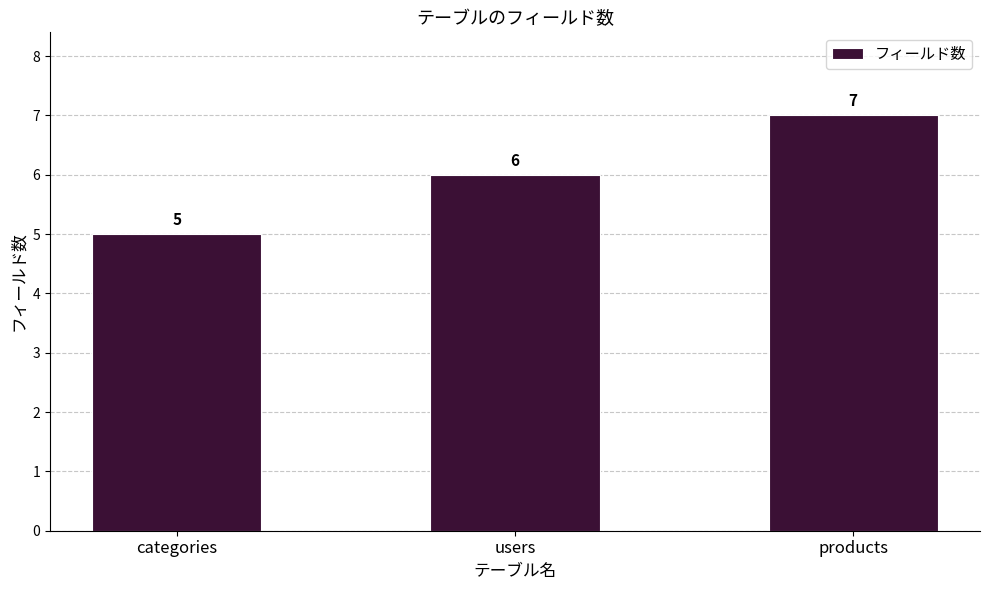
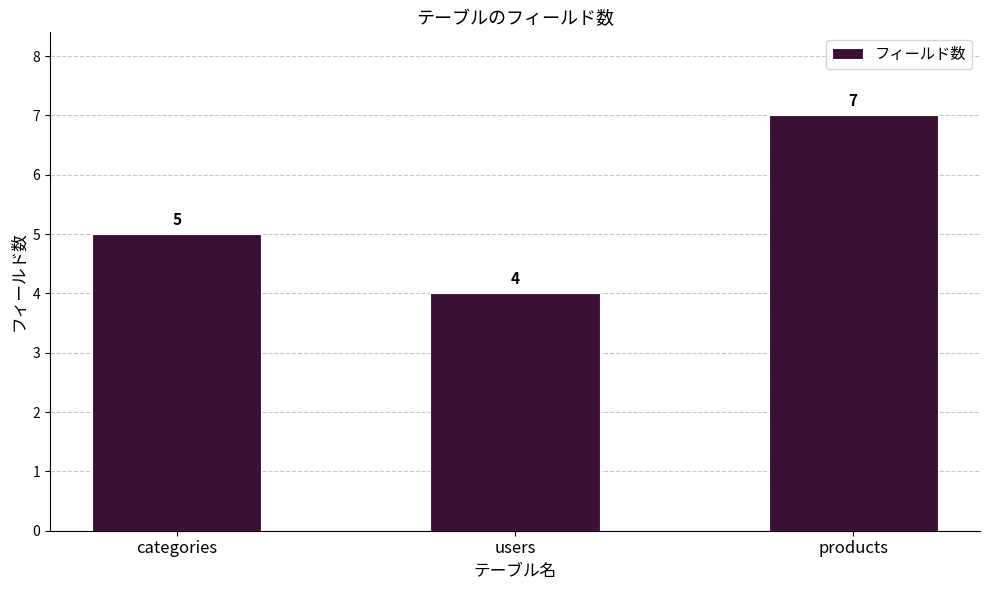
  {
    "categories": 5,
-   "users": 6,
+   "users": 4,
    "products": 7
  }
